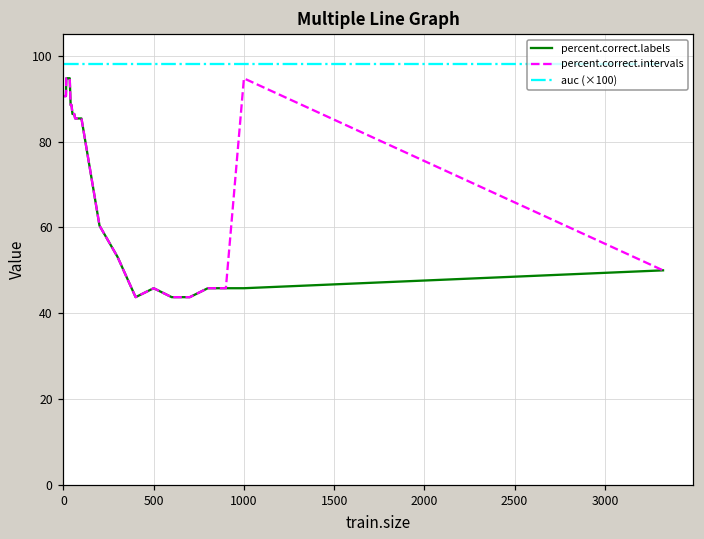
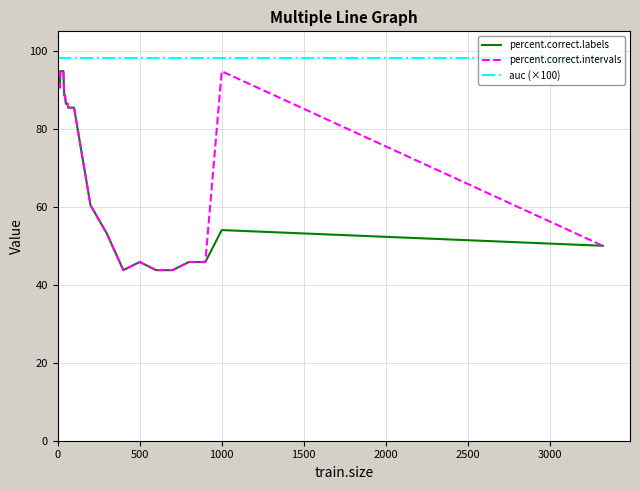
  {
    "percent.correct.labels": {
-     "1000": 46
+     "1000": 54
    },
    "percent.correct.intervals": {
      "1000": 95
    },
    "auc (×100)": {
      "500": 98,
      "1000": 98
    }
  }
